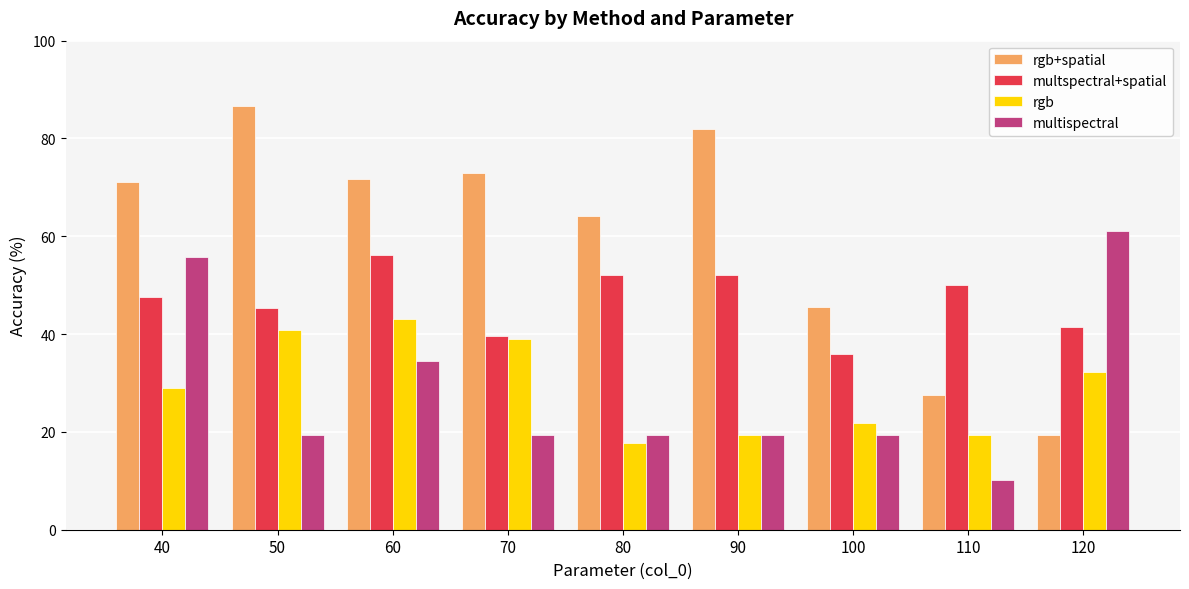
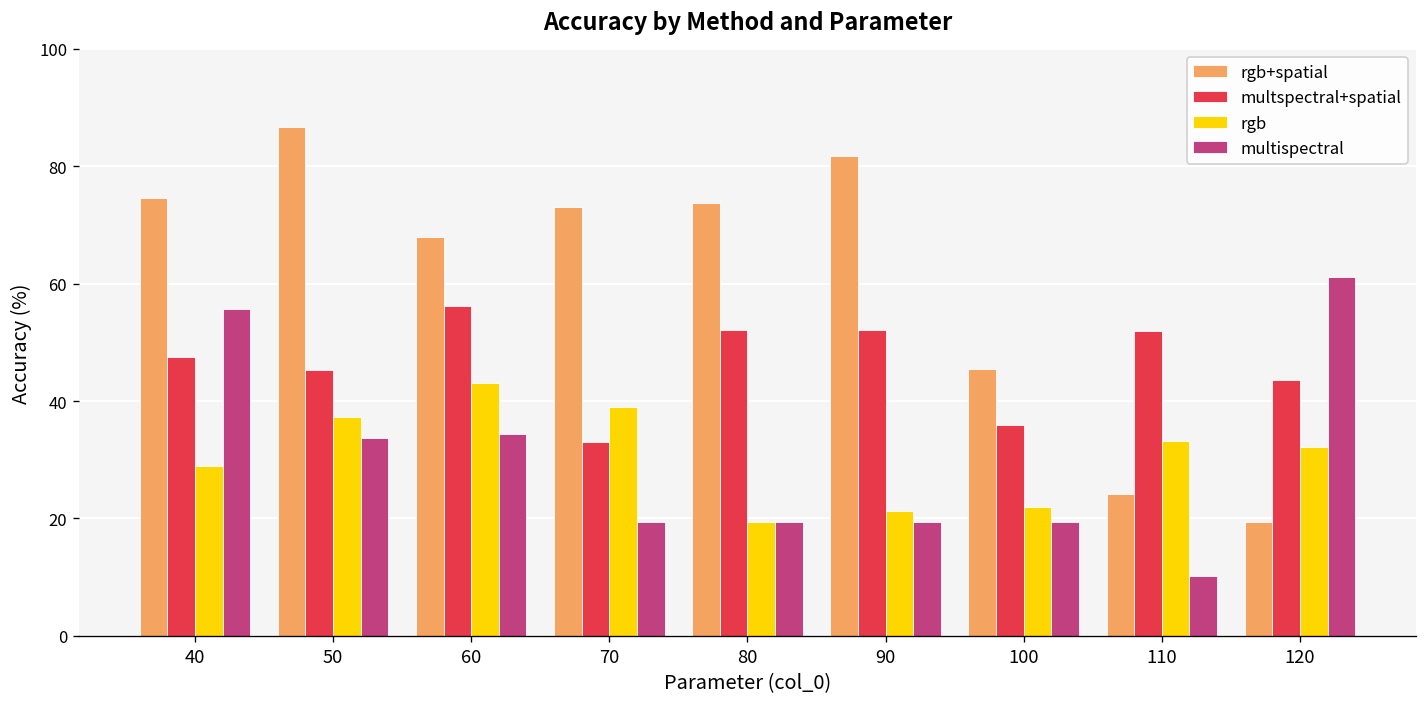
  {
    "rgb+spatial": {
-     "40": 71,
+     "40": 75,
      "50": 87,
-     "60": 72,
+     "60": 68,
      "70": 73,
-     "80": 64,
+     "80": 74,
      "90": 82,
      "100": 45,
-     "110": 28,
+     "110": 24,
      "120": 19
    },
    "multspectral+spatial": {
      "40": 48,
      "50": 45,
      "60": 56,
-     "70": 40,
+     "70": 33,
      "80": 52,
      "90": 52,
      "100": 36,
-     "110": 50,
-     "120": 41
+     "110": 52,
+     "120": 44
    },
    "rgb": {
      "40": 29,
-     "50": 41,
+     "50": 37,
      "60": 43,
      "70": 39,
-     "80": 18,
-     "90": 19,
+     "80": 19,
+     "90": 21,
      "100": 22,
-     "110": 19,
+     "110": 33,
      "120": 32
    },
    "multispectral": {
      "40": 56,
-     "50": 19,
+     "50": 34,
      "60": 34,
      "70": 19,
      "80": 19,
      "90": 19,
      "100": 19,
      "110": 10,
      "120": 61
    }
  }
